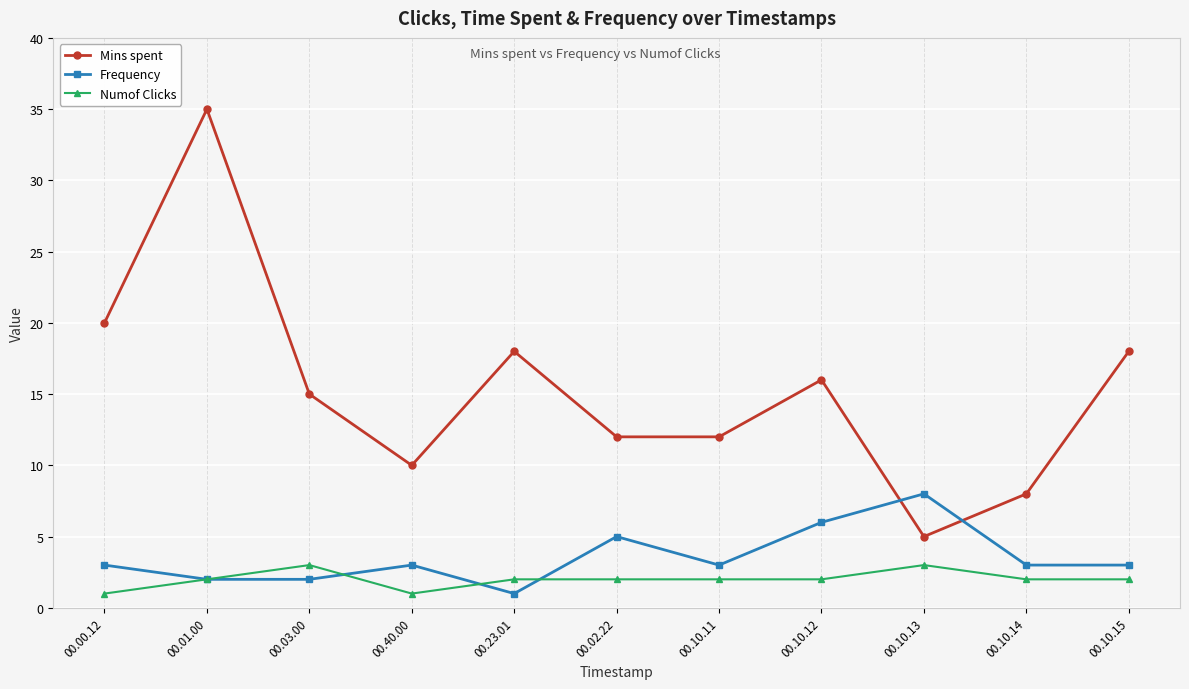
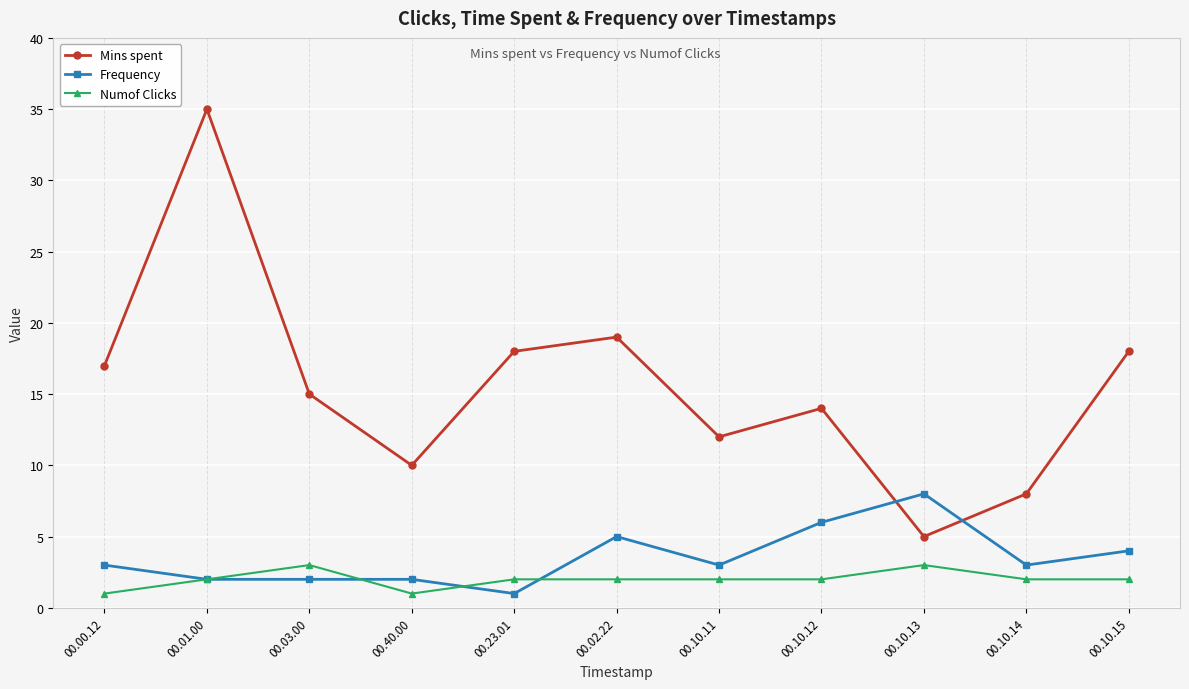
  {
    "Mins spent": {
-     "00.00.12": 20,
+     "00.00.12": 17,
      "00.01.00": 35,
      "00.03.00": 15,
      "00.40.00": 10,
      "00.23.01": 18,
-     "00.02.22": 12,
+     "00.02.22": 19,
      "00.10.11": 12,
-     "00.10.12": 16,
+     "00.10.12": 14,
      "00.10.13": 5,
      "00.10.14": 8,
      "00.10.15": 18
    },
    "Frequency": {
      "00.00.12": 3,
      "00.03.00": 2,
-     "00.40.00": 3,
+     "00.40.00": 2,
      "00.23.01": 1,
      "00.02.22": 5,
      "00.10.11": 3,
      "00.10.12": 6,
      "00.10.13": 8,
      "00.10.14": 3,
-     "00.10.15": 3
+     "00.10.15": 4
    },
    "Numof Clicks": {
      "00.00.12": 1,
      "00.03.00": 3,
      "00.40.00": 1,
      "00.23.01": 2,
      "00.02.22": 2,
      "00.10.11": 2,
      "00.10.12": 2,
      "00.10.13": 3,
      "00.10.14": 2,
      "00.10.15": 2
    }
  }
